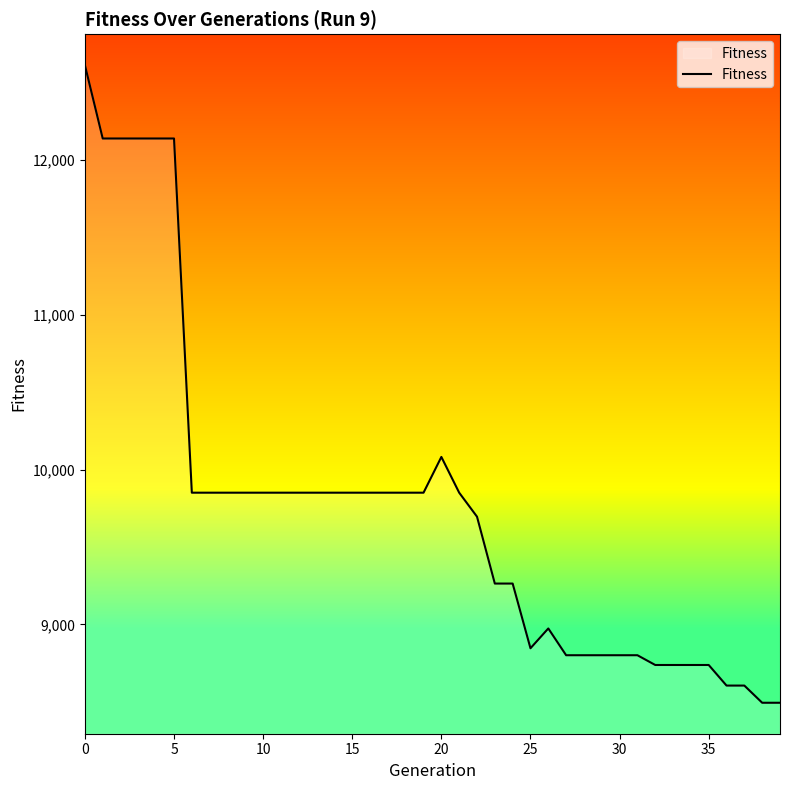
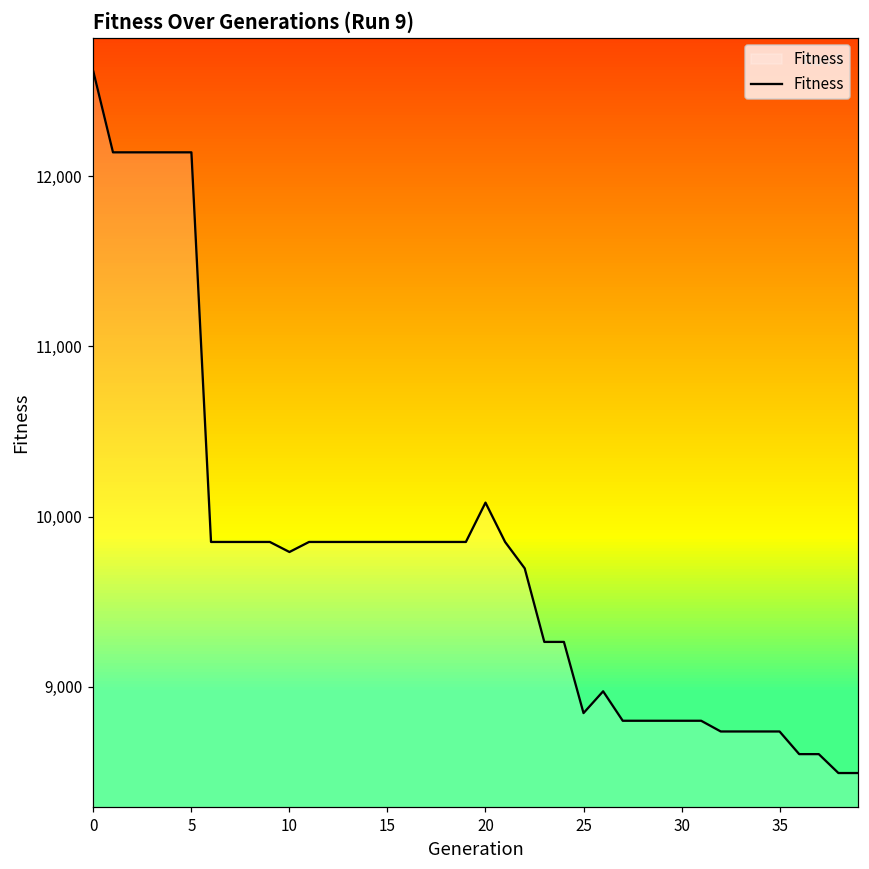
  {
    "0": "12,610",
    "5": "12,140",
-   "10": "9,850",
+   "10": "9,790",
    "15": "9,850",
    "20": "10,080",
    "25": "8,850",
    "30": "8,800",
    "35": "8,740"
  }
